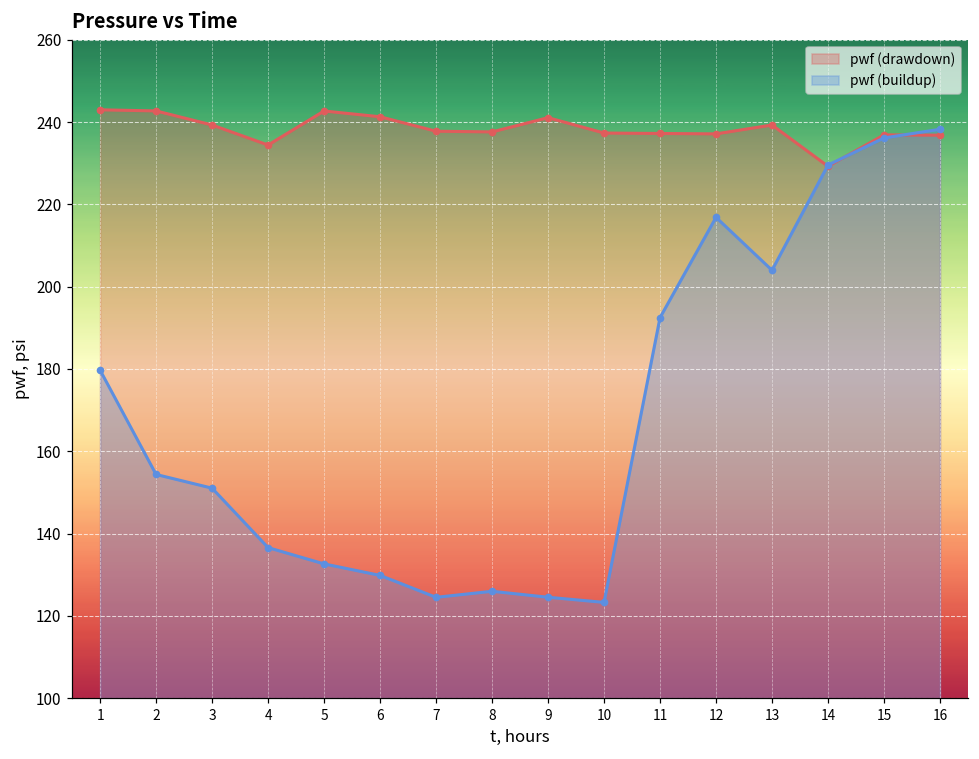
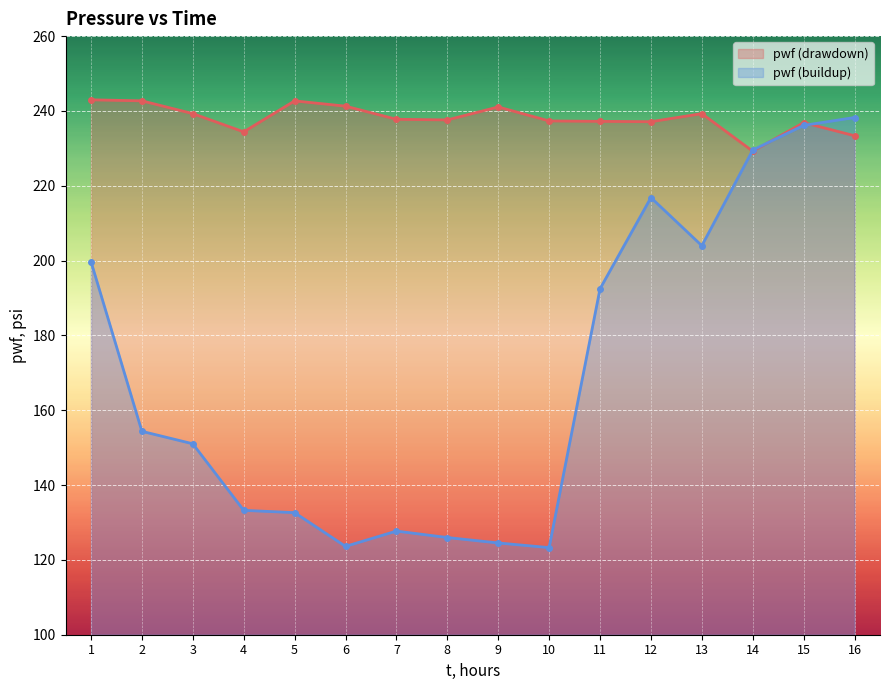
  {
    "pwf (drawdown)": {
      "1": 243,
      "2": 243,
      "3": 239,
      "4": 234,
      "5": 243,
      "6": 241,
      "7": 238,
      "8": 238,
      "9": 241,
      "10": 237,
      "11": 237,
      "12": 237,
      "13": 239,
      "15": 237,
-     "16": 237
+     "16": 233
    },
    "pwf (buildup)": {
-     "1": 180,
+     "1": 200,
      "2": 154,
      "3": 151,
-     "4": 137,
+     "4": 133,
      "5": 133,
-     "6": 130,
-     "7": 125,
+     "6": 124,
+     "7": 128,
      "8": 126,
      "9": 125,
      "10": 123,
      "11": 192,
      "12": 217,
      "13": 204,
      "15": 236,
      "16": 238
    }
  }
